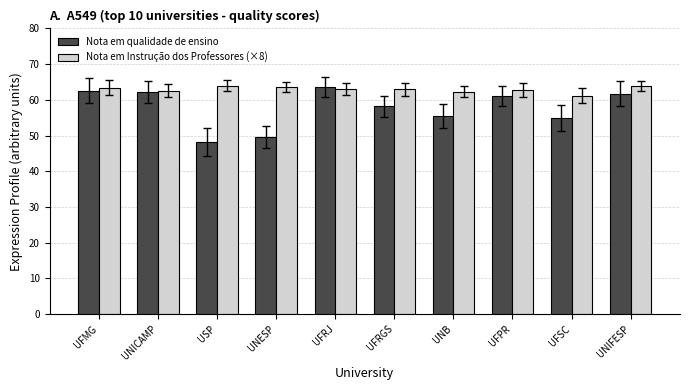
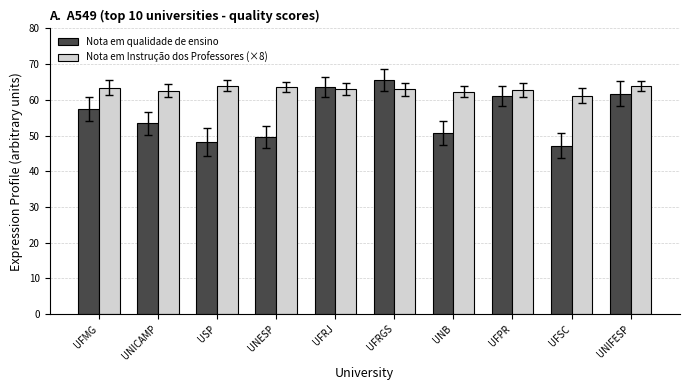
  {
    "Nota em qualidade de ensino": {
-     "UFMG": 63,
-     "UNICAMP": 62,
+     "UFMG": 57,
+     "UNICAMP": 53,
      "USP": 48,
      "UNESP": 50,
      "UFRJ": 64,
-     "UFRGS": 58,
-     "UNB": 56,
+     "UFRGS": 66,
+     "UNB": 51,
      "UFPR": 61,
-     "UFSC": 55,
+     "UFSC": 47,
      "UNIFESP": 62
    },
    "Nota em Instrução dos Professores (×8)": {
      "UFMG": 63,
      "UNICAMP": 63,
      "USP": 64,
      "UNESP": 64,
      "UFRJ": 63,
      "UFRGS": 63,
      "UNB": 62,
      "UFPR": 63,
      "UFSC": 61,
      "UNIFESP": 64
    }
  }
